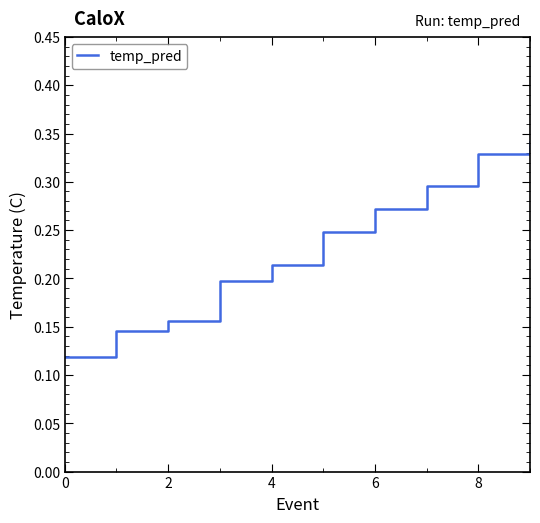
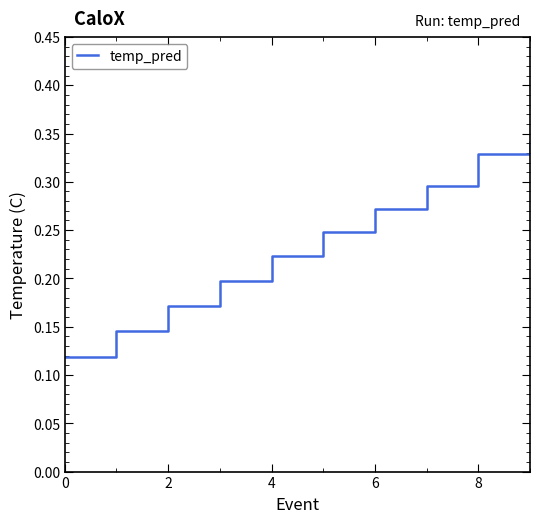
  {
    "0": 0.12,
-   "2": 0.16,
-   "4": 0.21,
+   "2": 0.17,
+   "4": 0.22,
    "6": 0.27,
    "8": 0.33
  }
